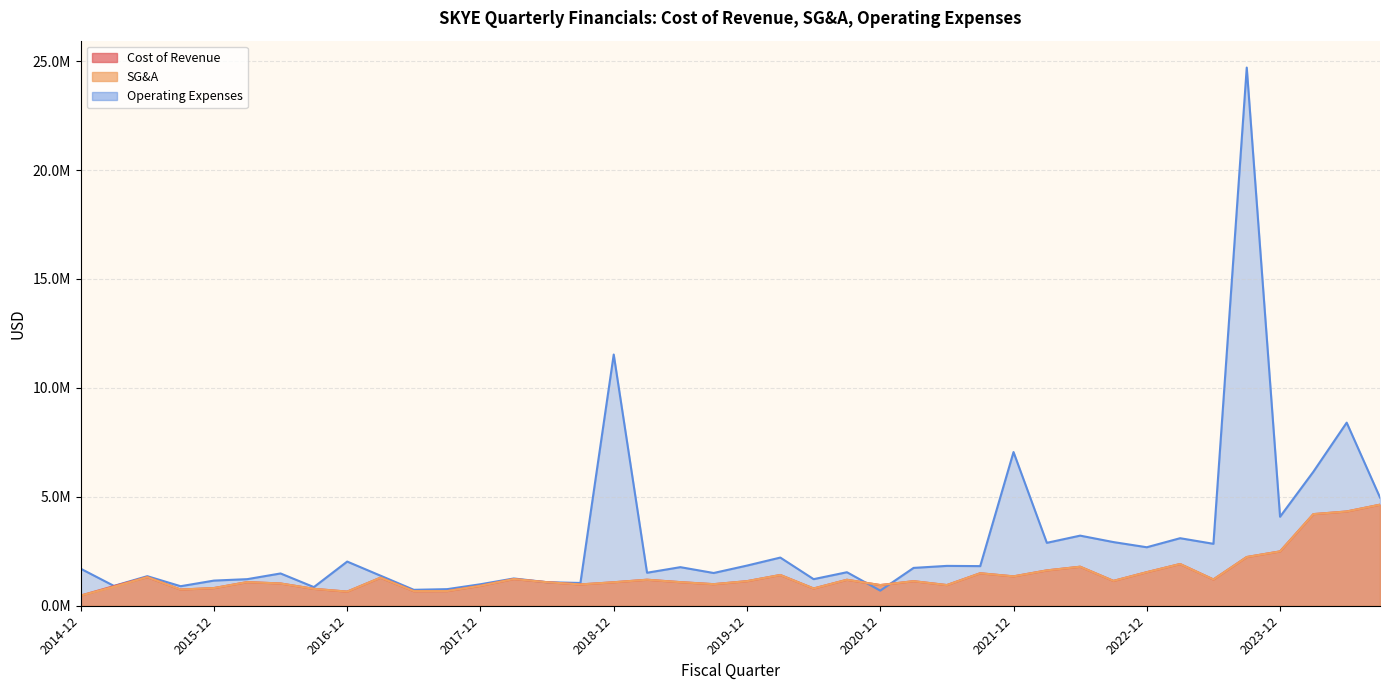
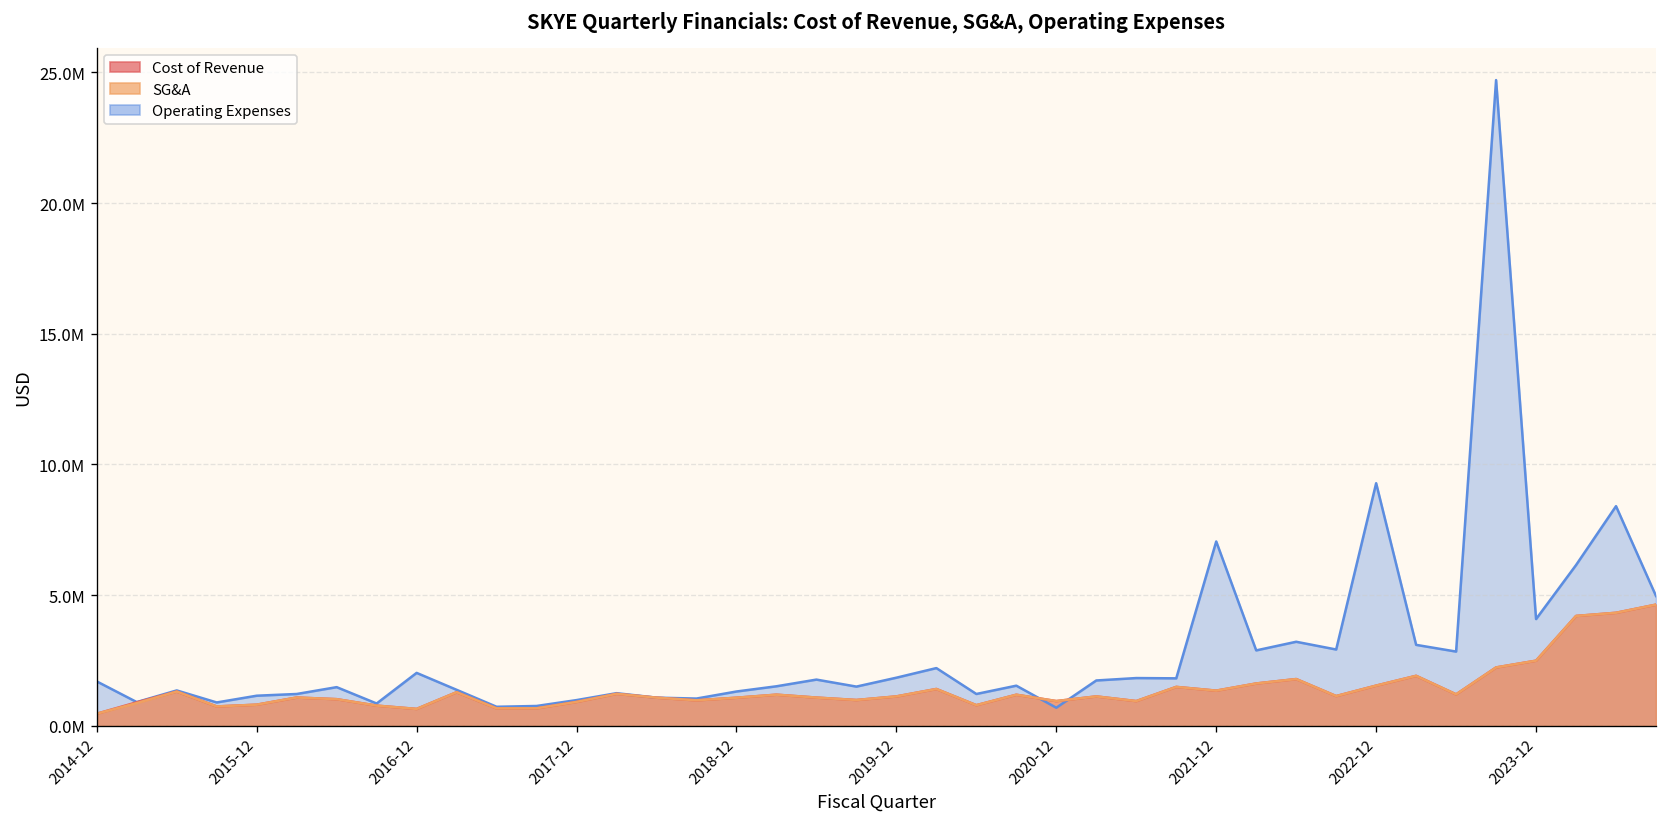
  {
    "Operating Expenses": {
      "2014-12": 1700000,
      "2015-12": 1200000,
      "2016-12": 2000000,
-     "2018-12": 11500000,
+     "2018-12": 1300000,
      "2019-12": 1800000,
      "2020-12": 700000,
      "2021-12": 7100000,
-     "2022-12": 2700000,
+     "2022-12": 9300000,
      "2023-12": 4100000
    }
  }
